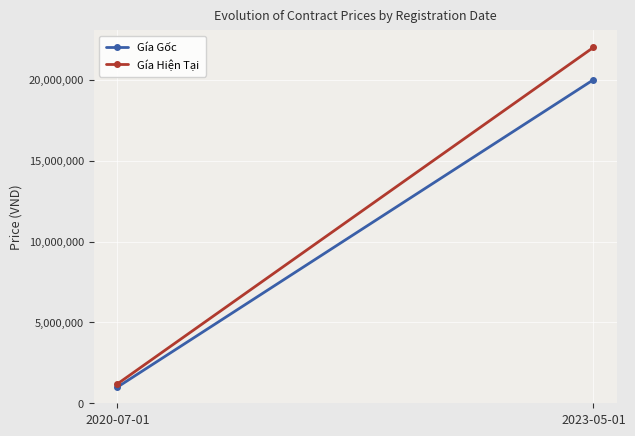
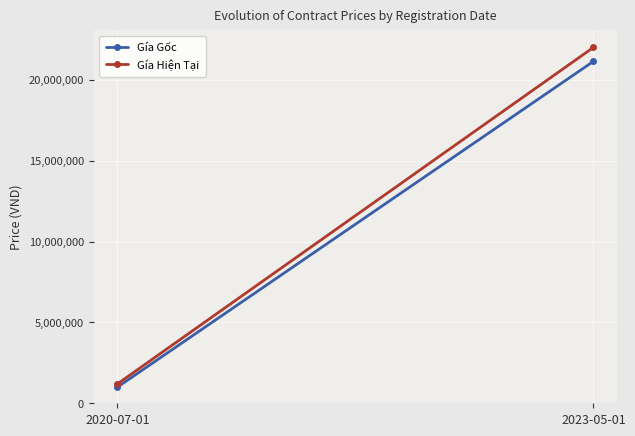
  {
    "Gía Gốc": {
      "2020-07-01": "1,000,000",
-     "2023-05-01": "20,000,000"
+     "2023-05-01": "21,100,000"
    },
    "Gía Hiện Tại": {
      "2020-07-01": "1,200,000",
      "2023-05-01": "22,000,000"
    }
  }
